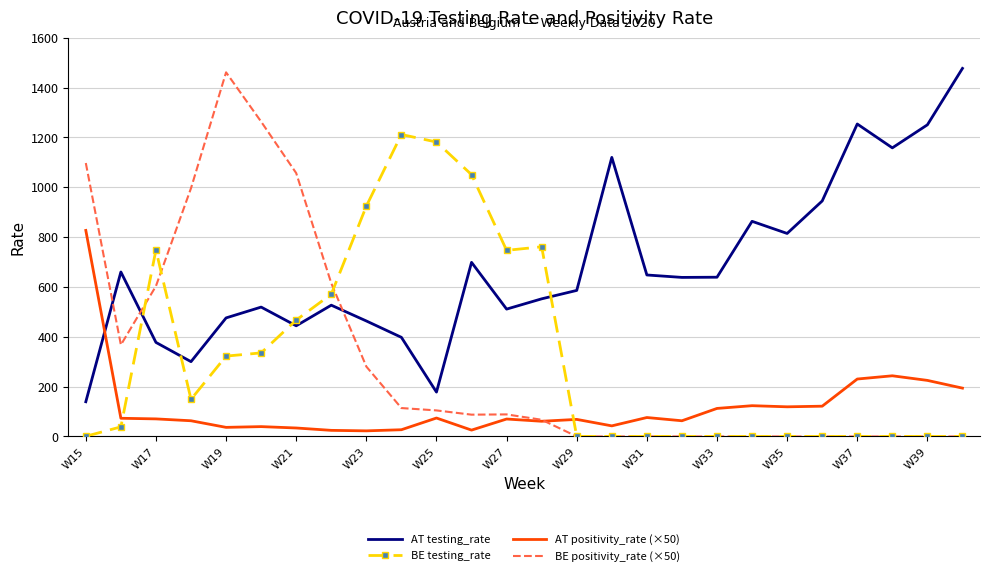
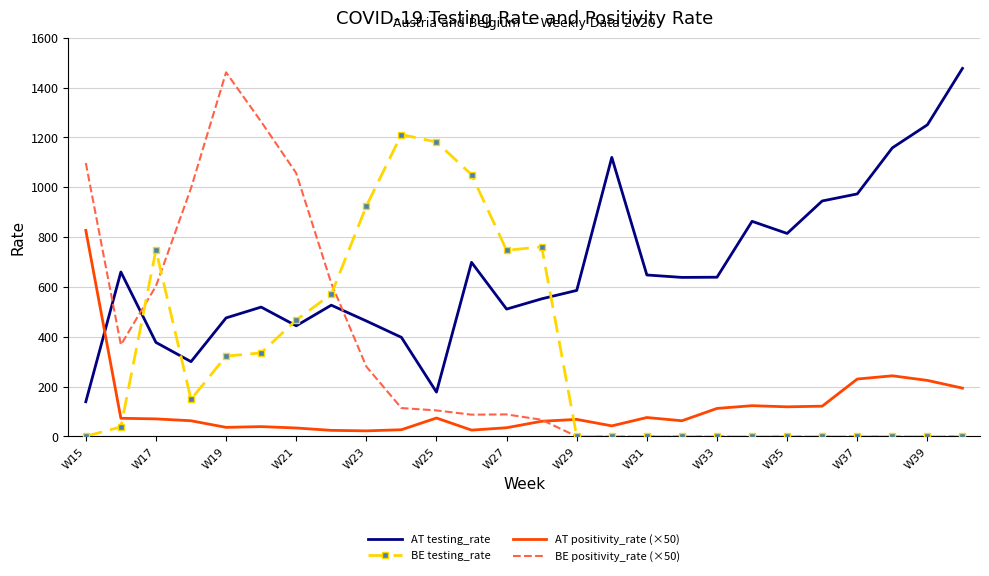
  {
    "AT testing_rate": {
      "W15": 140,
      "W17": 380,
      "W19": 480,
      "W21": 440,
      "W23": 460,
      "W25": 180,
      "W27": 510,
      "W29": 590,
      "W31": 650,
      "W33": 640,
      "W35": 810,
-     "W37": 1250,
+     "W37": 970,
      "W39": 1250
    },
    "BE testing_rate": {
      "W15": 0,
      "W17": 750,
      "W19": 320,
      "W21": 470,
      "W23": 920,
      "W25": 1180,
      "W27": 750
    },
    "AT positivity_rate (×50)": {
      "W15": 830,
      "W17": 70,
      "W19": 40,
      "W21": 30,
      "W23": 20,
      "W25": 70,
-     "W27": 70,
+     "W27": 40,
      "W29": 70,
      "W31": 80,
      "W33": 110,
      "W35": 120,
      "W37": 230,
      "W39": 230
    },
    "BE positivity_rate (×50)": {
      "W15": 1100,
      "W17": 600,
      "W19": 1460,
      "W21": 1060,
      "W23": 280,
      "W25": 100,
      "W27": 90
    }
  }
